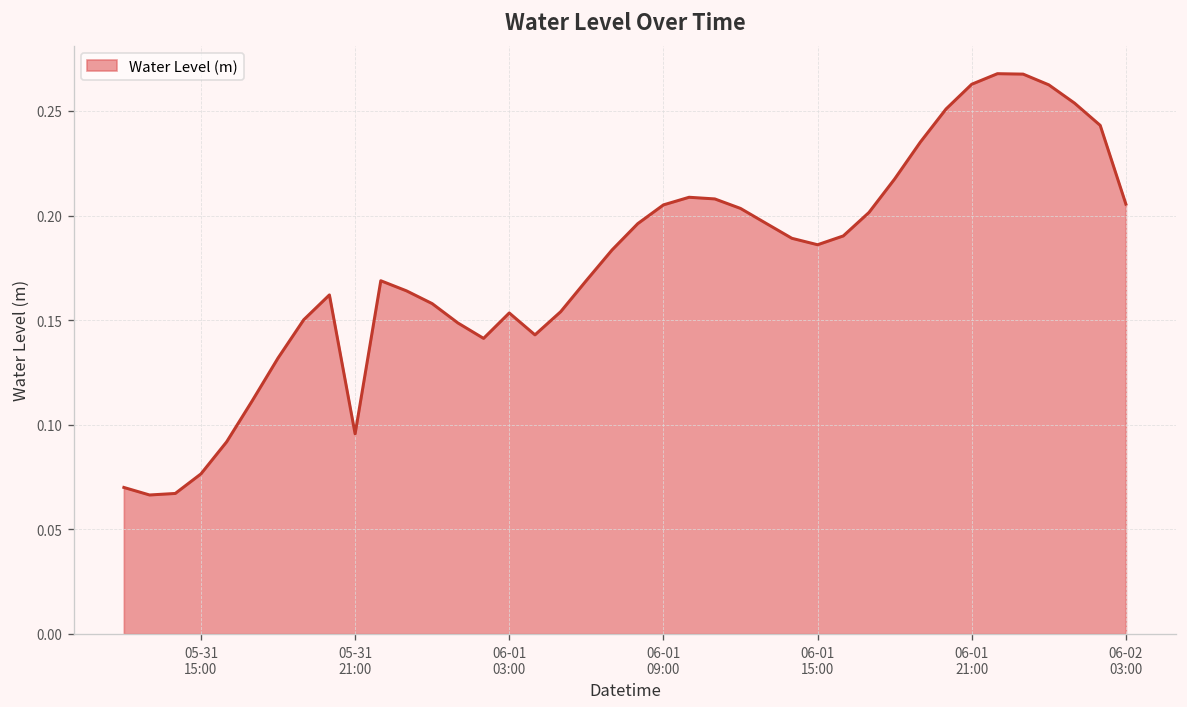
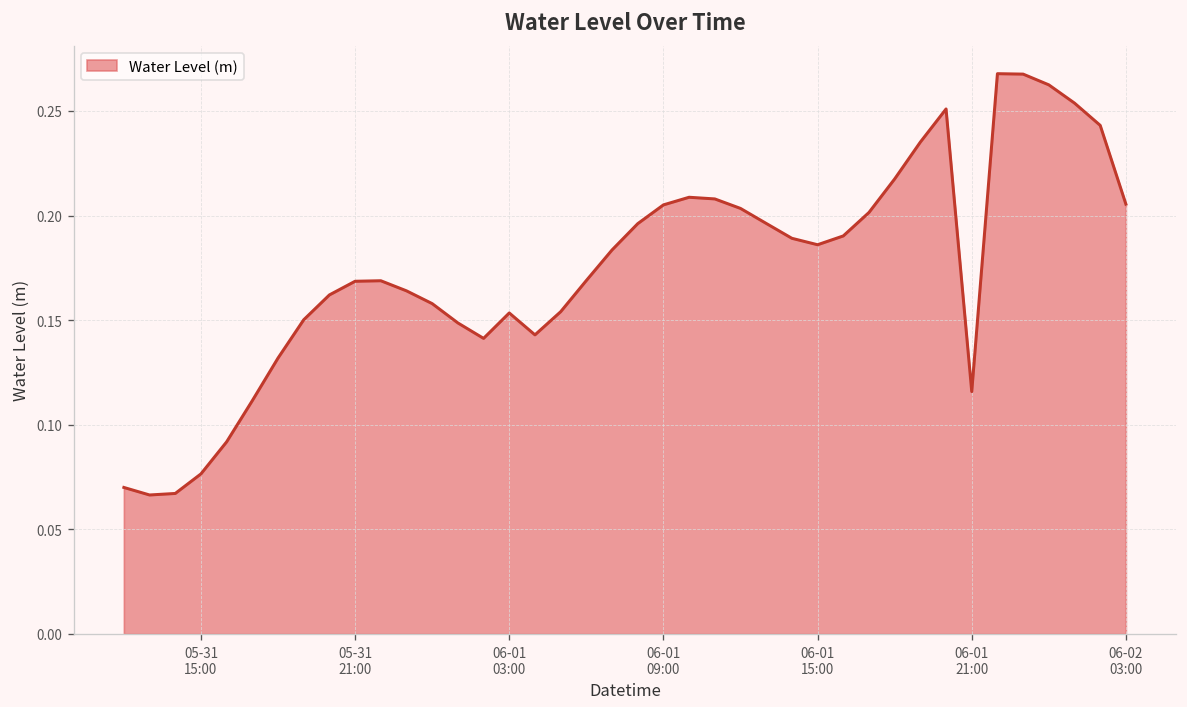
  {
    "05-31 15:00": 0.077,
-   "05-31 21:00": 0.096,
+   "05-31 21:00": 0.169,
    "06-01 03:00": 0.153,
    "06-01 09:00": 0.205,
    "06-01 15:00": 0.186,
-   "06-01 21:00": 0.263,
+   "06-01 21:00": 0.116,
    "06-02 03:00": 0.205
  }
